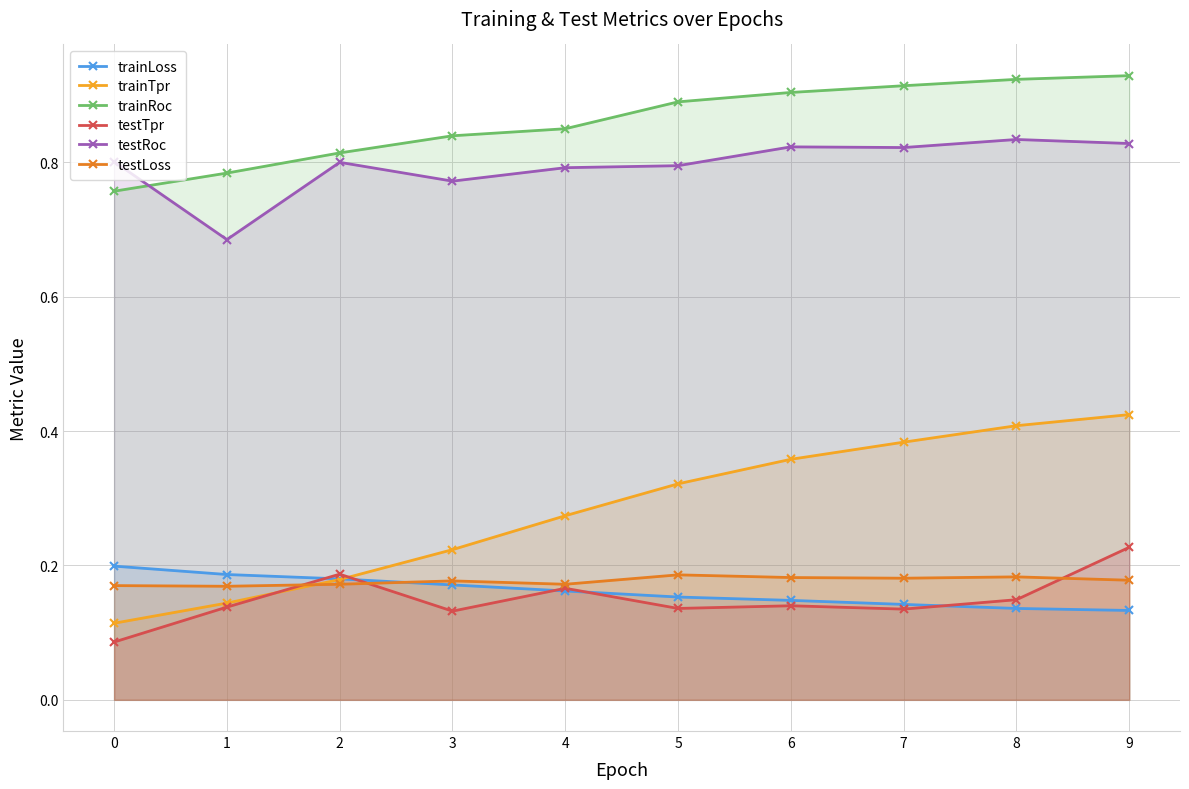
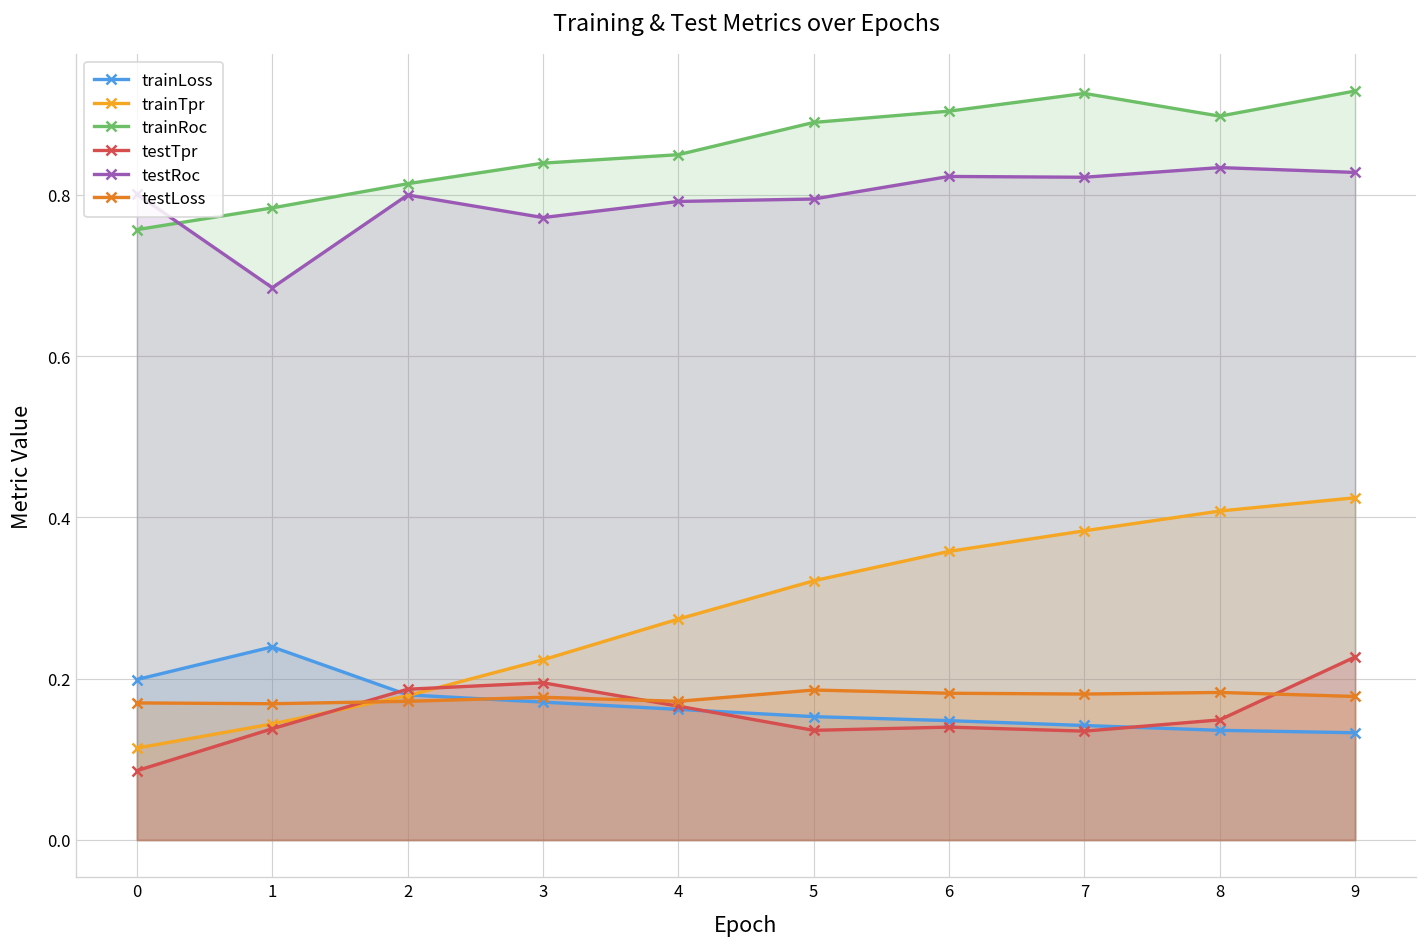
  {
    "trainLoss": {
      "0": 0.20,
-     "1": 0.19,
+     "1": 0.24,
      "3": 0.17,
      "4": 0.16,
      "5": 0.15,
      "6": 0.15,
      "7": 0.14,
      "8": 0.14,
      "9": 0.13
    },
    "trainRoc": {
      "0": 0.76,
      "1": 0.78,
      "2": 0.81,
      "3": 0.84,
      "4": 0.85,
      "5": 0.89,
      "6": 0.90,
-     "7": 0.91,
-     "8": 0.92,
+     "7": 0.93,
+     "8": 0.90,
      "9": 0.93
    },
    "testTpr": {
      "0": 0.09,
      "1": 0.14,
      "2": 0.19,
-     "3": 0.13,
+     "3": 0.20,
      "4": 0.17,
      "5": 0.14,
      "6": 0.14,
      "7": 0.14,
      "8": 0.15,
      "9": 0.23
    },
    "testRoc": {
      "1": 0.69,
      "2": 0.80,
      "3": 0.77,
      "4": 0.79,
      "5": 0.80,
      "6": 0.82,
      "7": 0.82,
      "8": 0.83,
      "9": 0.83
    }
  }
